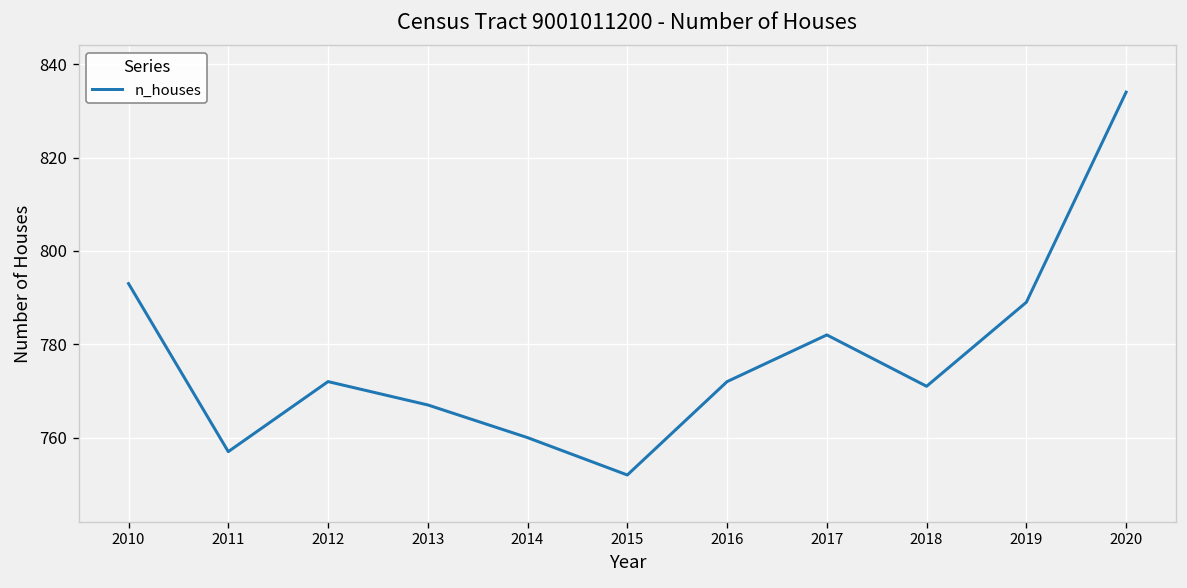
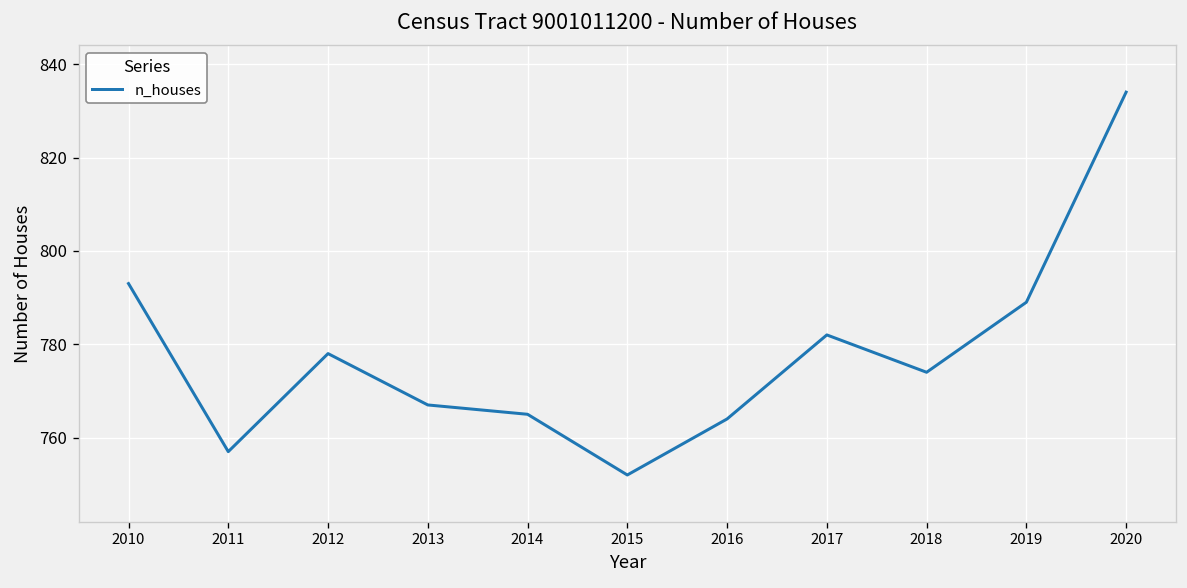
  {
    "2010": 793,
    "2011": 757,
-   "2012": 772,
+   "2012": 778,
    "2013": 767,
-   "2014": 760,
+   "2014": 765,
    "2015": 752,
-   "2016": 772,
+   "2016": 764,
    "2017": 782,
-   "2018": 771,
+   "2018": 774,
    "2019": 789,
    "2020": 834
  }
